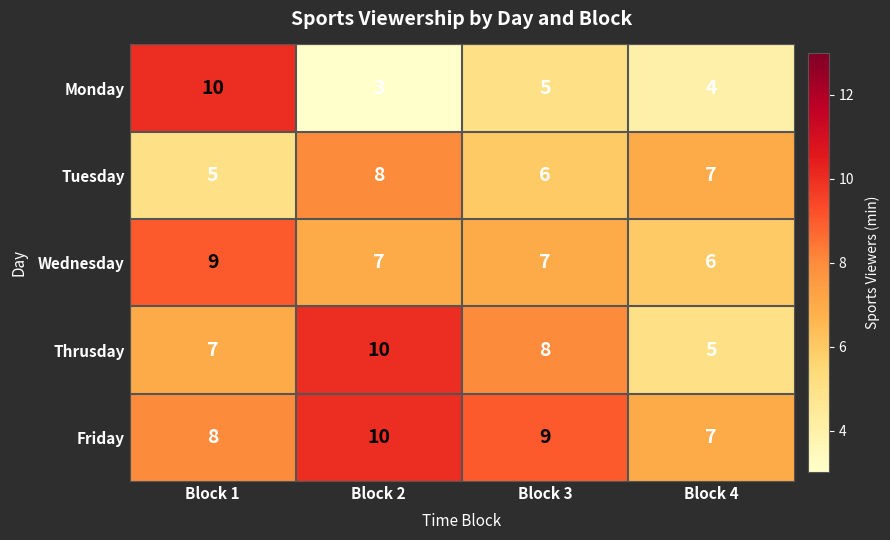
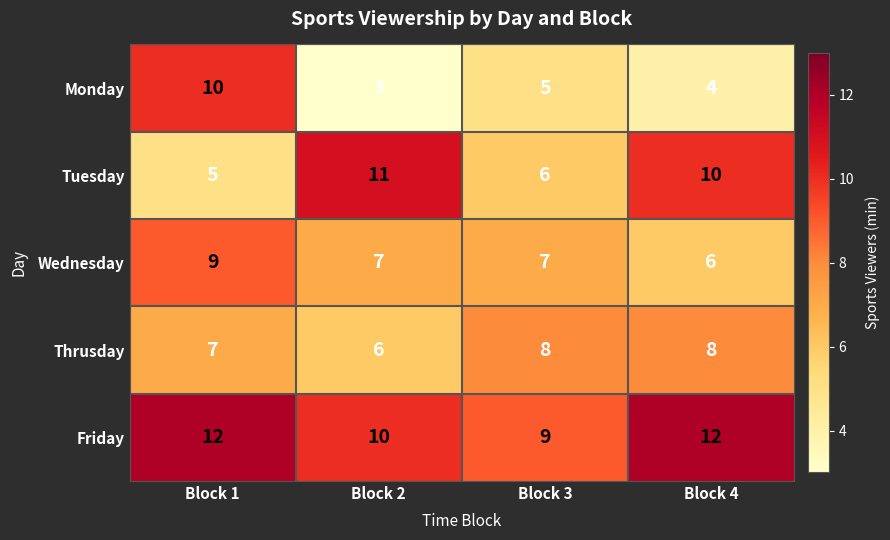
  {
    "Monday": {
      "Block 1": 10,
      "Block 2": 3,
      "Block 3": 5,
      "Block 4": 4
    },
    "Tuesday": {
      "Block 1": 5,
-     "Block 2": 8,
+     "Block 2": 11,
      "Block 3": 6,
-     "Block 4": 7
+     "Block 4": 10
    },
    "Wednesday": {
      "Block 1": 9,
      "Block 2": 7,
      "Block 3": 7,
      "Block 4": 6
    },
    "Thrusday": {
      "Block 1": 7,
-     "Block 2": 10,
+     "Block 2": 6,
      "Block 3": 8,
-     "Block 4": 5
+     "Block 4": 8
    },
    "Friday": {
-     "Block 1": 8,
+     "Block 1": 12,
      "Block 2": 10,
      "Block 3": 9,
-     "Block 4": 7
+     "Block 4": 12
    }
  }
